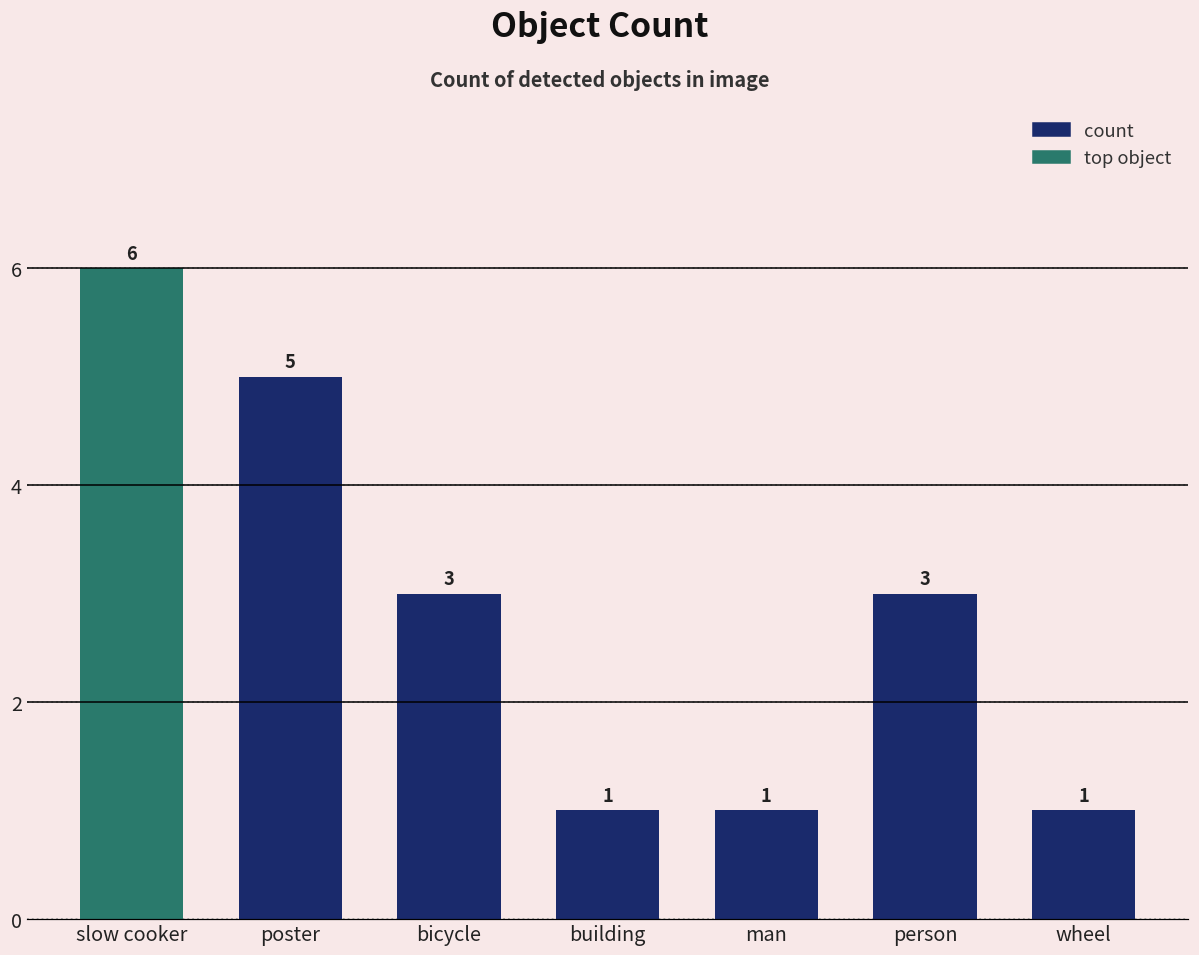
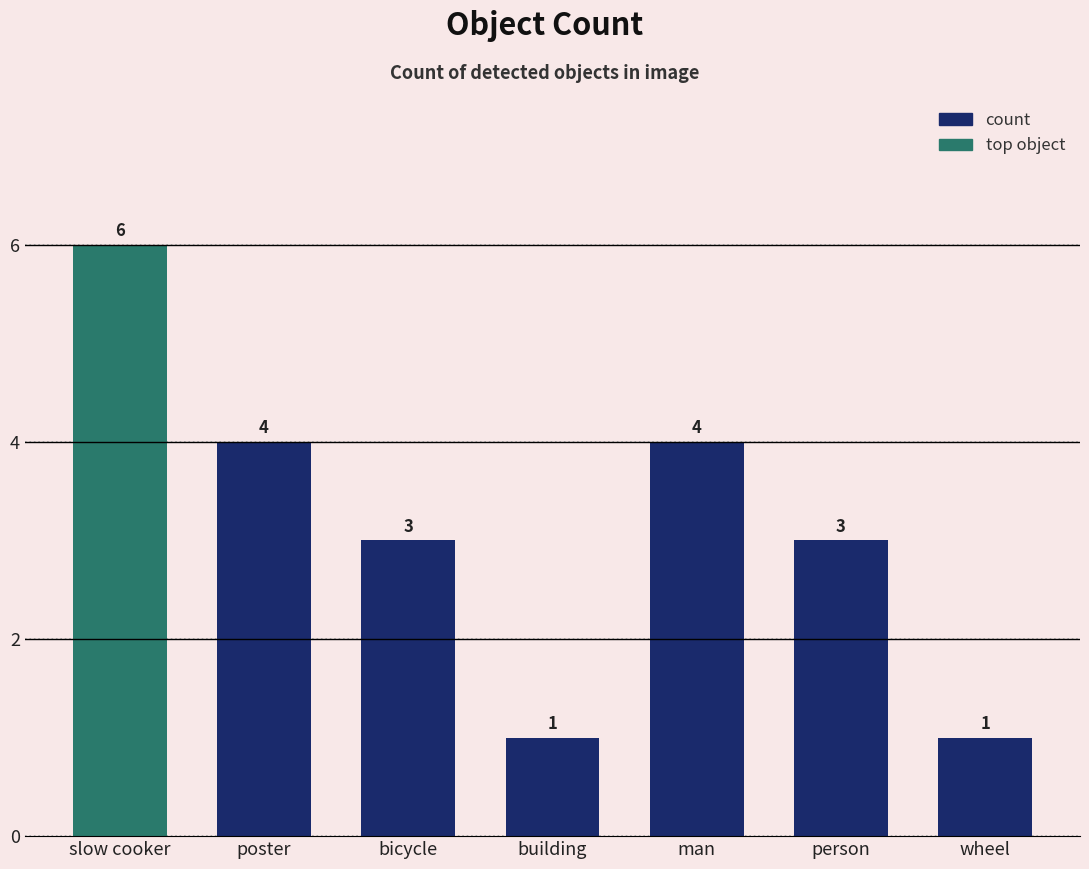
  {
    "slow cooker": 6,
-   "poster": 5,
+   "poster": 4,
    "bicycle": 3,
    "building": 1,
-   "man": 1,
+   "man": 4,
    "person": 3,
    "wheel": 1
  }
